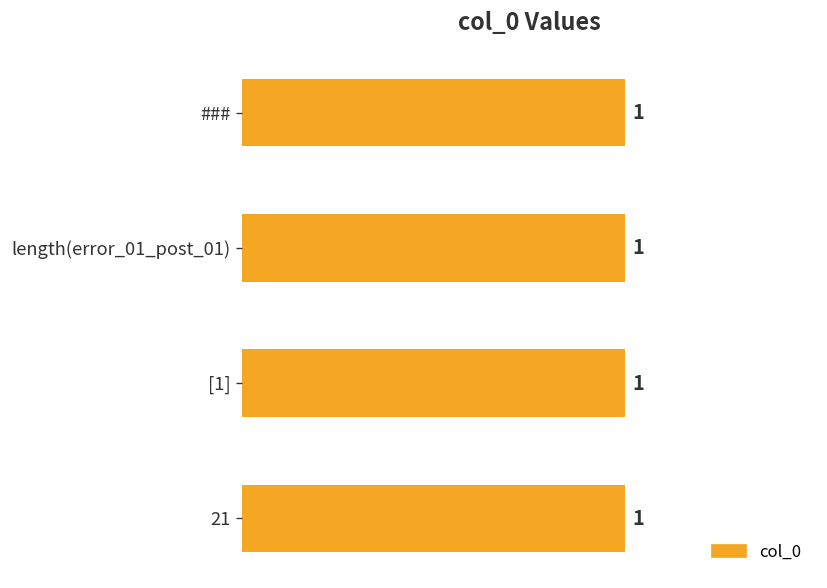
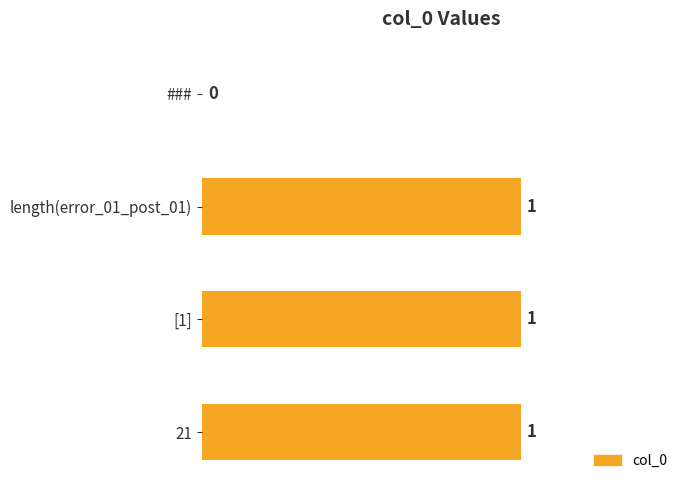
  {
-   "###": 1,
+   "###": 0,
    "length(error_01_post_01)": 1,
    "[1]": 1,
    "21": 1
  }
